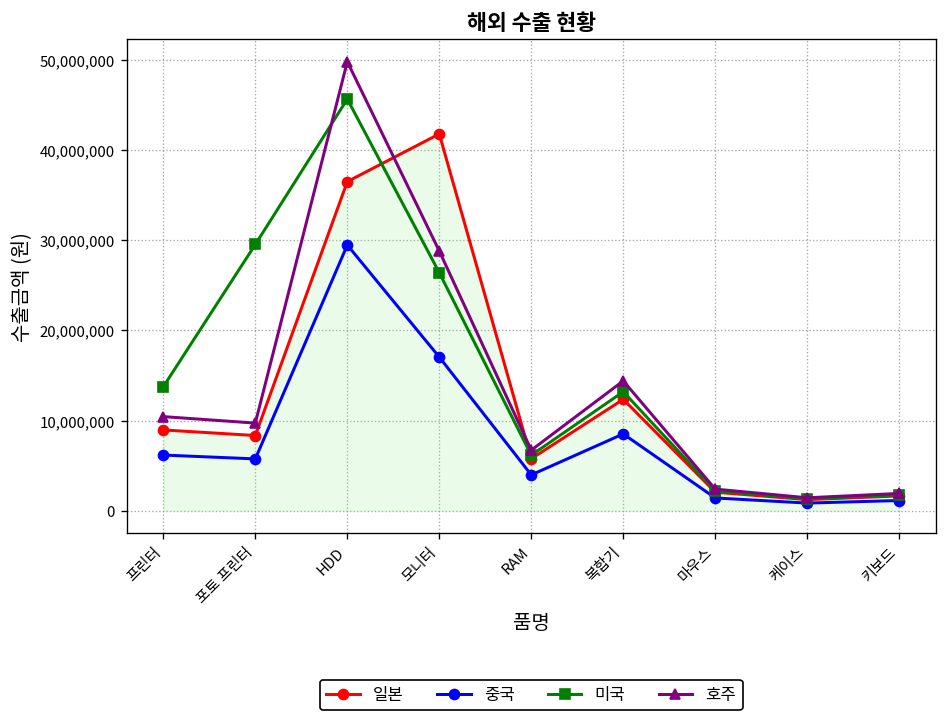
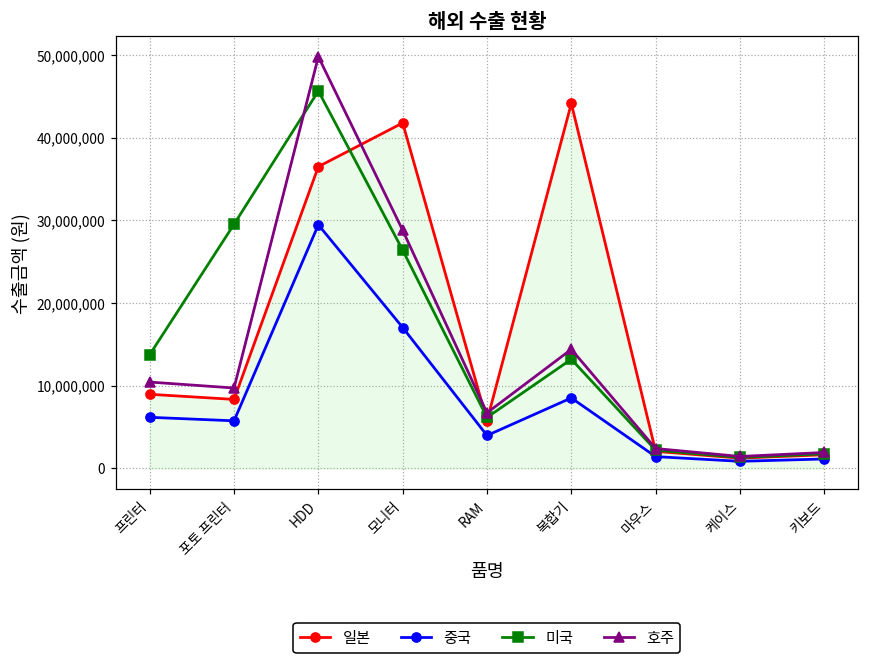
  {
    "일본": {
      "프린터": "9,000,000",
      "포토 프린터": "8,000,000",
      "HDD": "37,000,000",
      "모니터": "42,000,000",
      "RAM": "6,000,000",
-     "복합기": "12,000,000"
+     "복합기": "44,000,000"
    },
    "중국": {
      "프린터": "6,000,000",
      "포토 프린터": "6,000,000",
      "HDD": "29,000,000",
      "모니터": "17,000,000",
      "RAM": "4,000,000",
      "복합기": "9,000,000",
      "마우스": "1,000,000",
      "케이스": "1,000,000",
      "키보드": "1,000,000"
    },
    "미국": {
      "프린터": "14,000,000",
      "포토 프린터": "30,000,000",
      "HDD": "46,000,000",
      "모니터": "26,000,000",
      "RAM": "6,000,000",
      "복합기": "13,000,000"
    },
    "호주": {
      "프린터": "10,000,000",
      "포토 프린터": "10,000,000",
      "HDD": "50,000,000",
      "모니터": "29,000,000",
      "RAM": "7,000,000",
      "복합기": "14,000,000"
    }
  }
